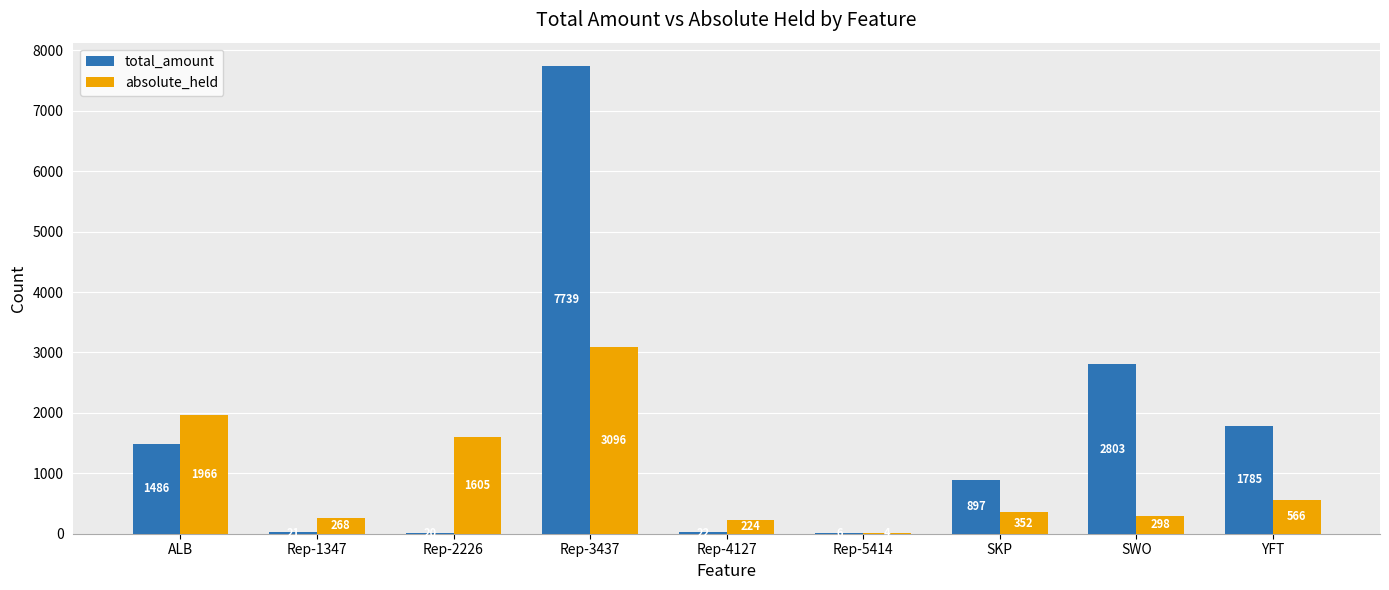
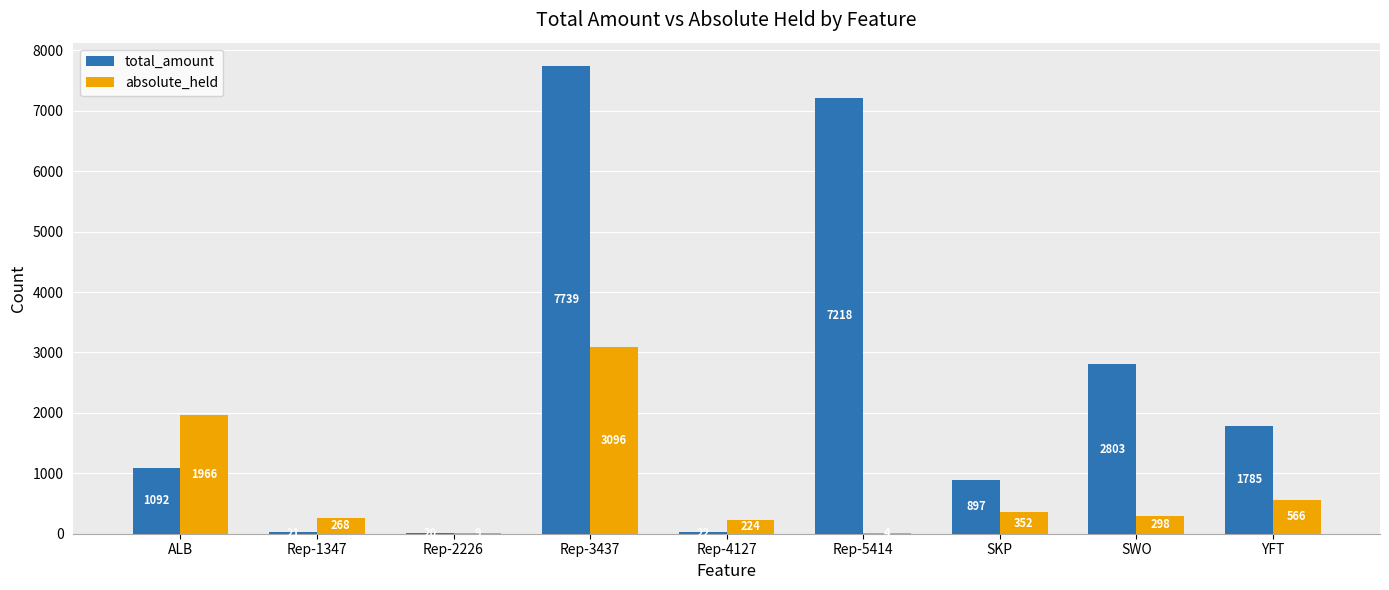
  {
    "total_amount": {
-     "ALB": 1486,
+     "ALB": 1092,
      "Rep-3437": 7739,
-     "Rep-5414": 0,
+     "Rep-5414": 7200,
      "SKP": 897,
      "SWO": 2803,
      "YFT": 1785
    },
    "absolute_held": {
-     "Rep-2226": 1600
+     "Rep-2226": 0
    }
  }
